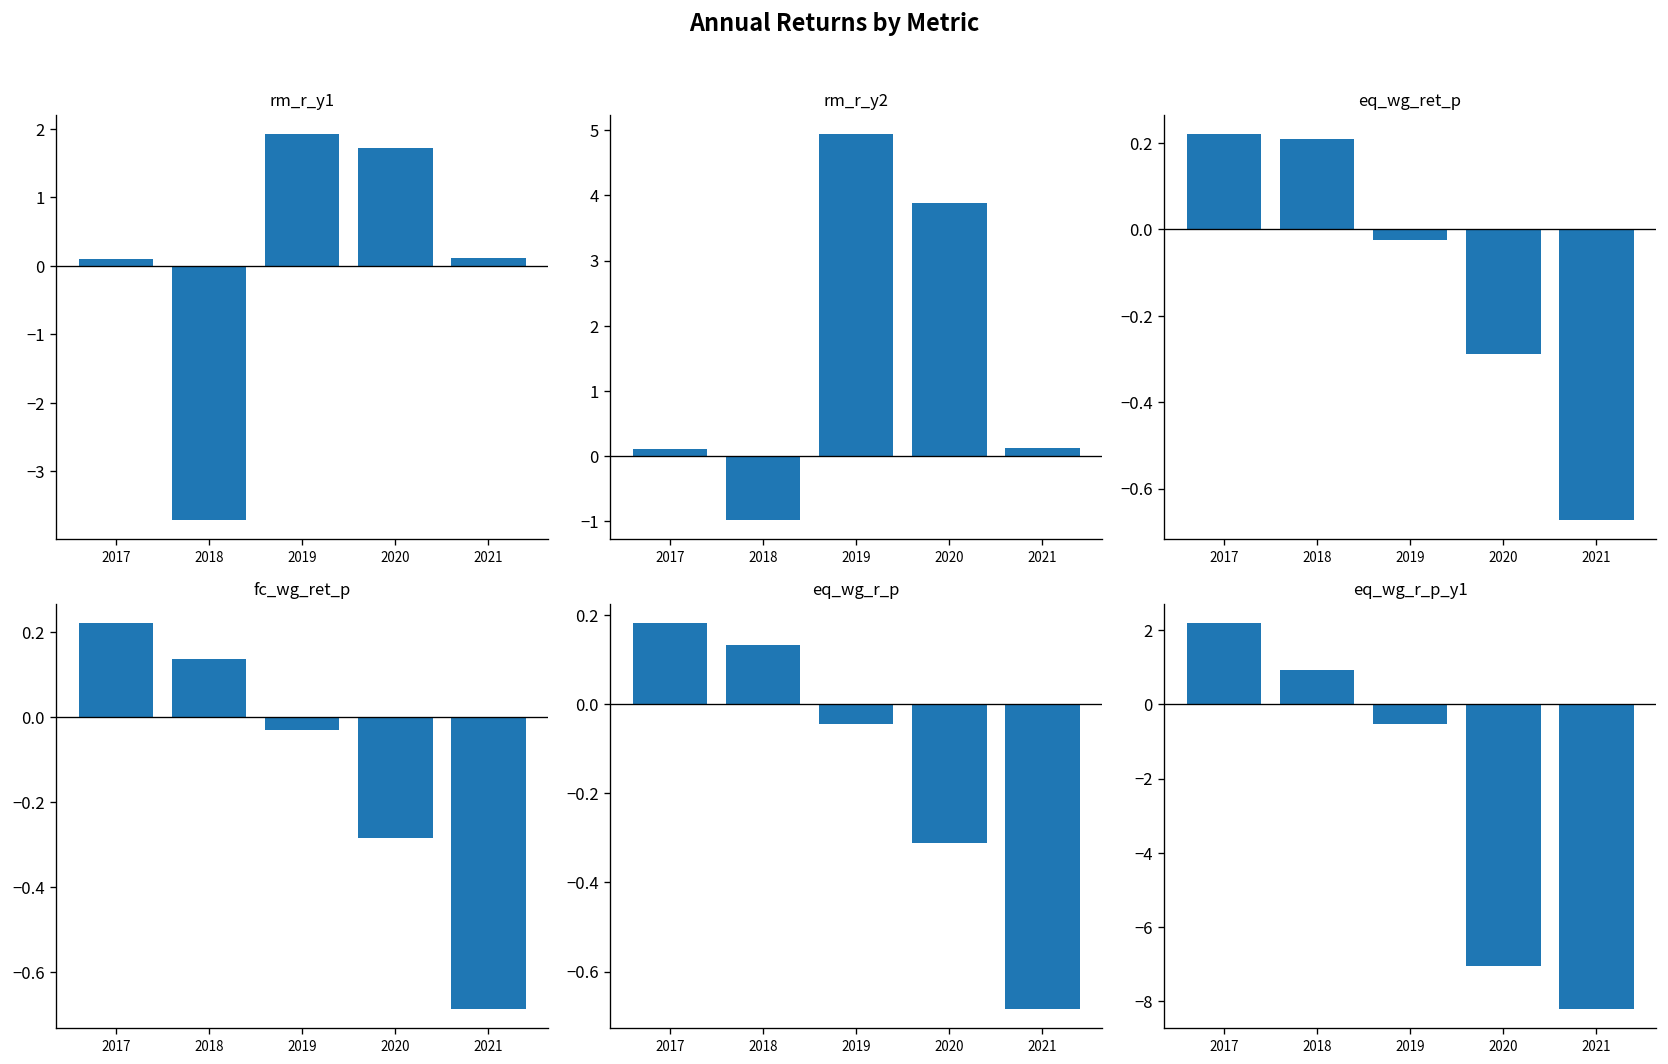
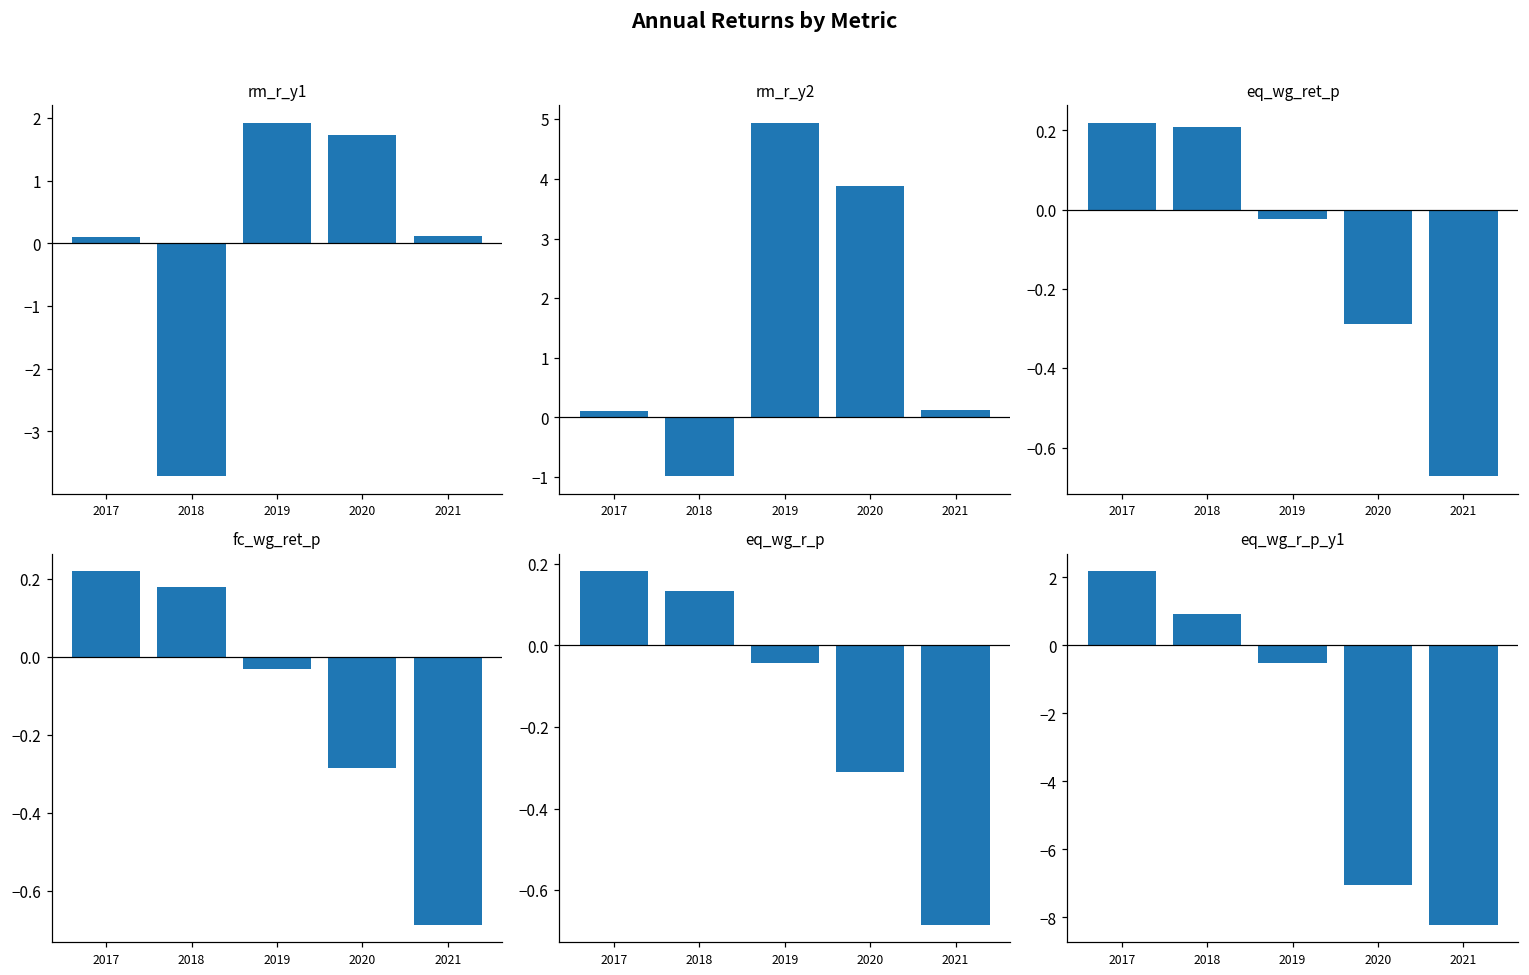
  {
    "rm_r_y1": {
      "2017": 0.1,
      "2018": -3.7,
      "2019": 1.9,
      "2020": 1.7,
      "2021": 0.1
    },
    "rm_r_y2": {
      "2017": 0.1,
      "2018": -1.0,
      "2019": 4.9,
      "2020": 3.9,
      "2021": 0.1
    },
    "eq_wg_ret_p": {
      "2017": 0.22,
      "2018": 0.21,
      "2019": -0.02,
      "2020": -0.29,
      "2021": -0.67
    },
    "fc_wg_ret_p": {
      "2017": 0.22,
-     "2018": 0.14,
+     "2018": 0.18,
      "2019": -0.03,
      "2020": -0.28,
      "2021": -0.69
    },
    "eq_wg_r_p": {
      "2017": 0.18,
      "2018": 0.13,
      "2019": -0.04,
      "2020": -0.31,
      "2021": -0.68
    },
    "eq_wg_r_p_y1": {
      "2017": 2.2,
      "2018": 0.9,
      "2019": -0.5,
      "2020": -7.1,
      "2021": -8.2
    }
  }
